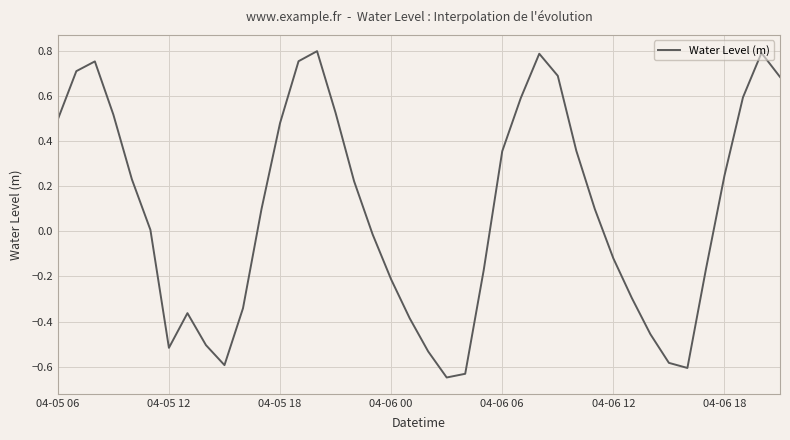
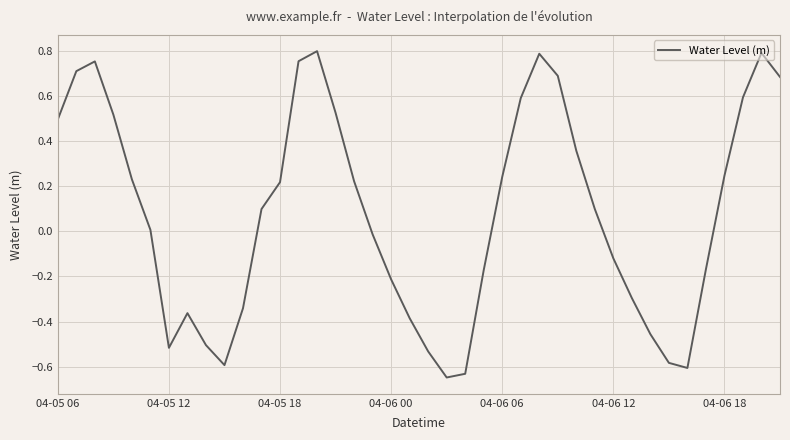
  {
    "04-05 06": 0.50,
    "04-05 12": -0.52,
-   "04-05 18": 0.48,
+   "04-05 18": 0.22,
    "04-06 00": -0.21,
-   "04-06 06": 0.35,
+   "04-06 06": 0.24,
    "04-06 12": -0.12,
    "04-06 18": 0.25
  }
